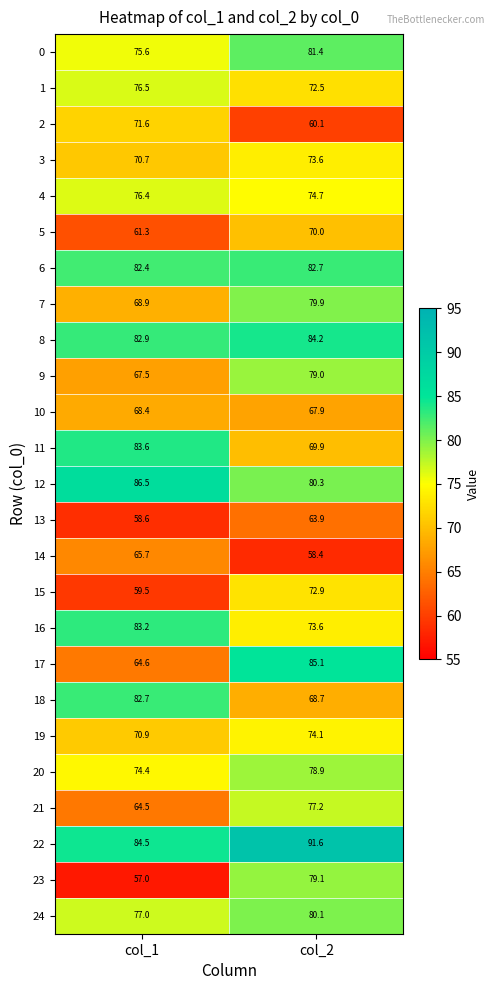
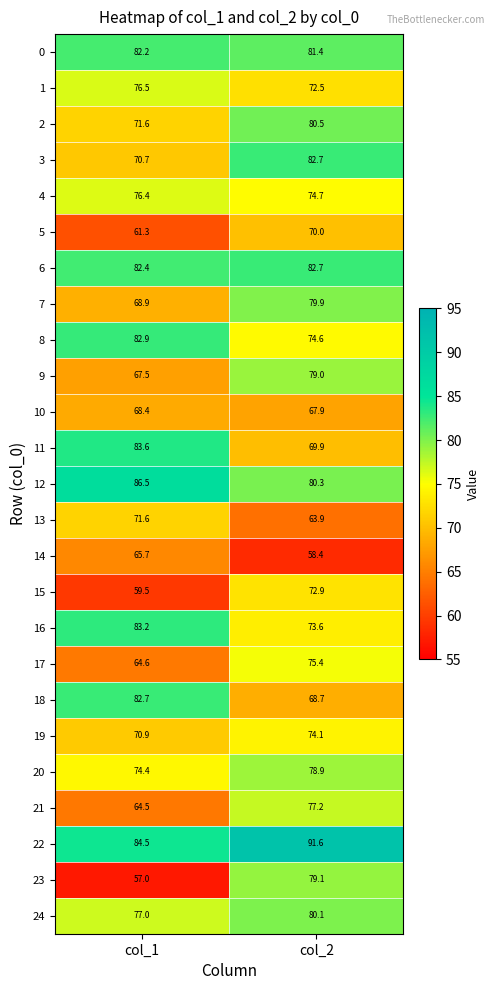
  {
    "0": {
-     "col_1": 75.6,
+     "col_1": 82.2,
      "col_2": 81.4
    },
    "1": {
      "col_1": 76.5,
      "col_2": 72.5
    },
    "2": {
      "col_1": 71.6,
-     "col_2": 60.1
+     "col_2": 80.5
    },
    "3": {
      "col_1": 70.7,
-     "col_2": 73.6
+     "col_2": 82.7
    },
    "4": {
      "col_1": 76.4,
      "col_2": 74.7
    },
    "5": {
      "col_1": 61.3,
      "col_2": 70.0
    },
    "6": {
      "col_1": 82.4,
      "col_2": 82.7
    },
    "7": {
      "col_1": 68.9,
      "col_2": 79.9
    },
    "8": {
      "col_1": 82.9,
-     "col_2": 84.2
+     "col_2": 74.6
    },
    "9": {
      "col_1": 67.5,
      "col_2": 79.0
    },
    "10": {
      "col_1": 68.4,
      "col_2": 67.9
    },
    "11": {
      "col_1": 83.6,
      "col_2": 69.9
    },
    "12": {
      "col_1": 86.5,
      "col_2": 80.3
    },
    "13": {
-     "col_1": 58.6,
+     "col_1": 71.6,
      "col_2": 63.9
    },
    "14": {
      "col_1": 65.7,
      "col_2": 58.4
    },
    "15": {
      "col_1": 59.5,
      "col_2": 72.9
    },
    "16": {
      "col_1": 83.2,
      "col_2": 73.6
    },
    "17": {
      "col_1": 64.6,
-     "col_2": 85.1
+     "col_2": 75.4
    },
    "18": {
      "col_1": 82.7,
      "col_2": 68.7
    },
    "19": {
      "col_1": 70.9,
      "col_2": 74.1
    },
    "20": {
      "col_1": 74.4,
      "col_2": 78.9
    },
    "21": {
      "col_1": 64.5,
      "col_2": 77.2
    },
    "22": {
      "col_1": 84.5,
      "col_2": 91.6
    },
    "23": {
      "col_1": 57.0,
      "col_2": 79.1
    },
    "24": {
      "col_1": 77.0,
      "col_2": 80.1
    }
  }
